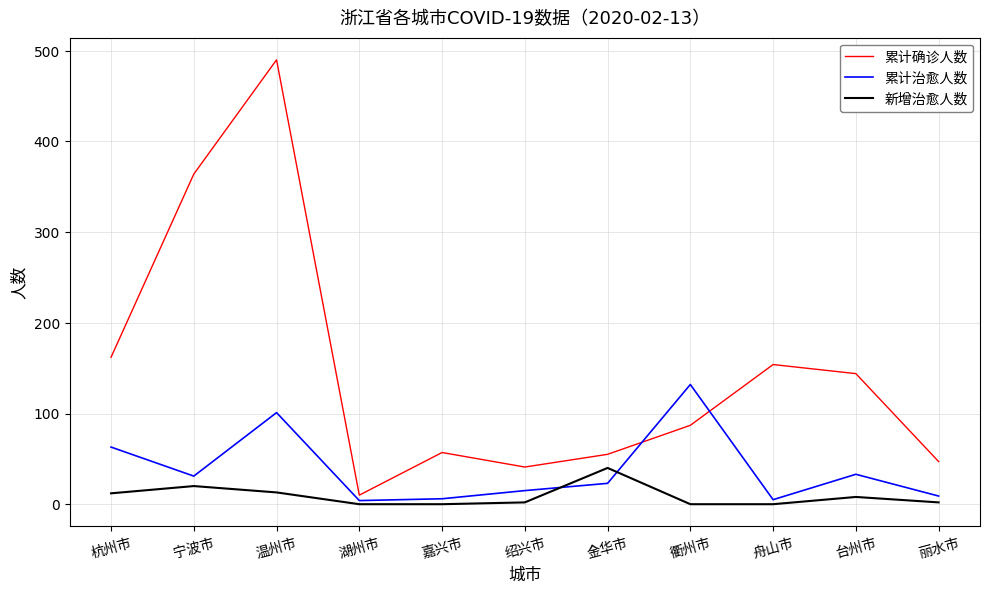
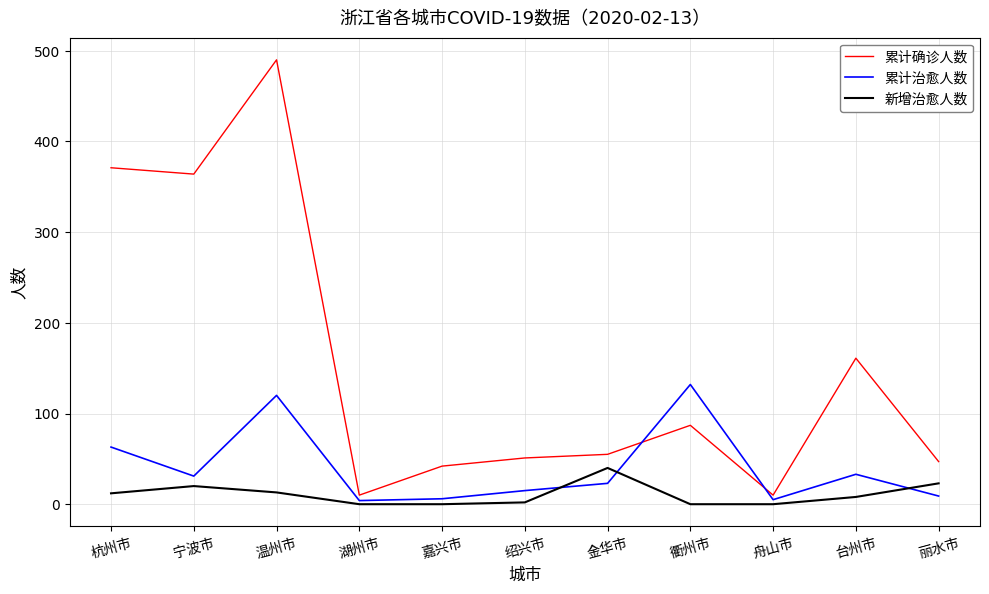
  {
    "累计确诊人数": {
-     "杭州市": 160,
+     "杭州市": 370,
      "宁波市": 360,
      "温州市": 490,
      "湖州市": 10,
-     "嘉兴市": 60,
-     "绍兴市": 40,
+     "嘉兴市": 40,
+     "绍兴市": 50,
      "金华市": 60,
      "衢州市": 90,
-     "舟山市": 150,
-     "台州市": 140,
+     "舟山市": 10,
+     "台州市": 160,
      "丽水市": 50
    },
    "累计治愈人数": {
      "杭州市": 60,
      "宁波市": 30,
-     "温州市": 100,
+     "温州市": 120,
      "湖州市": 0,
      "嘉兴市": 10,
      "绍兴市": 20,
      "金华市": 20,
      "衢州市": 130,
      "舟山市": 10,
      "台州市": 30,
      "丽水市": 10
    },
    "新增治愈人数": {
      "杭州市": 10,
      "宁波市": 20,
      "温州市": 10,
      "湖州市": 0,
      "嘉兴市": 0,
      "绍兴市": 0,
      "金华市": 40,
      "衢州市": 0,
      "舟山市": 0,
      "台州市": 10,
-     "丽水市": 0
+     "丽水市": 20
    }
  }
